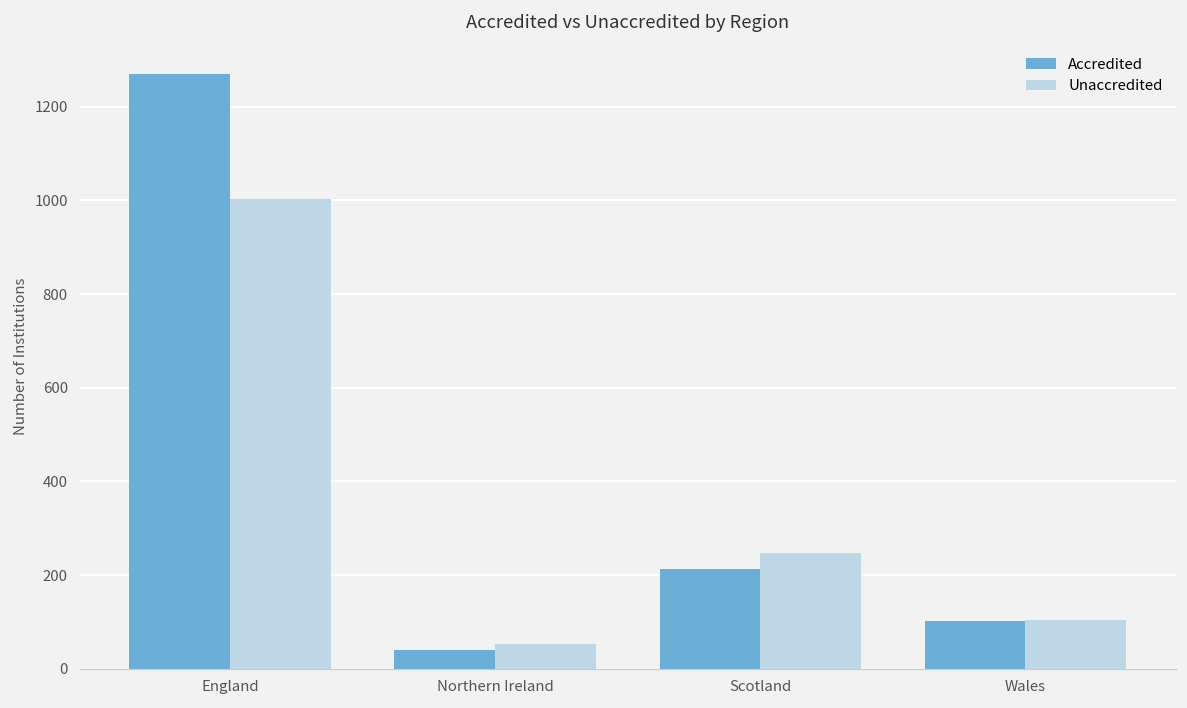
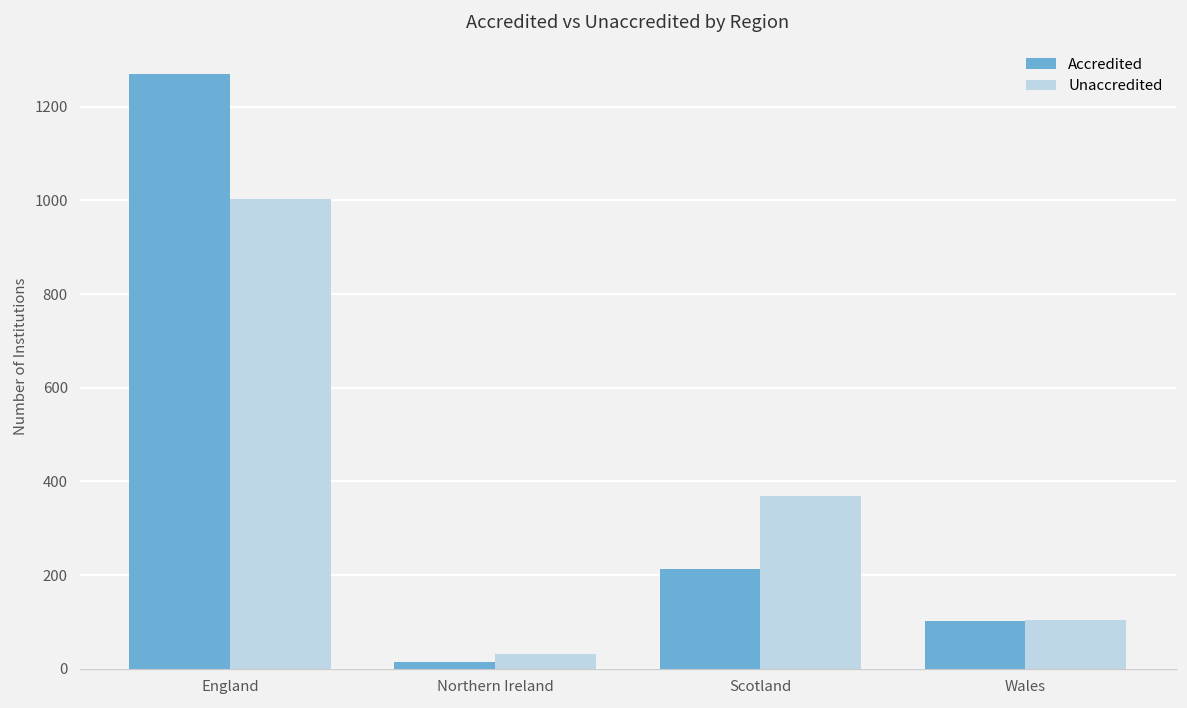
  {
    "Accredited": {
      "England": 1270,
-     "Northern Ireland": 40,
+     "Northern Ireland": 10,
      "Scotland": 210,
      "Wales": 100
    },
    "Unaccredited": {
      "England": 1000,
-     "Northern Ireland": 50,
-     "Scotland": 250,
+     "Northern Ireland": 30,
+     "Scotland": 370,
      "Wales": 100
    }
  }
